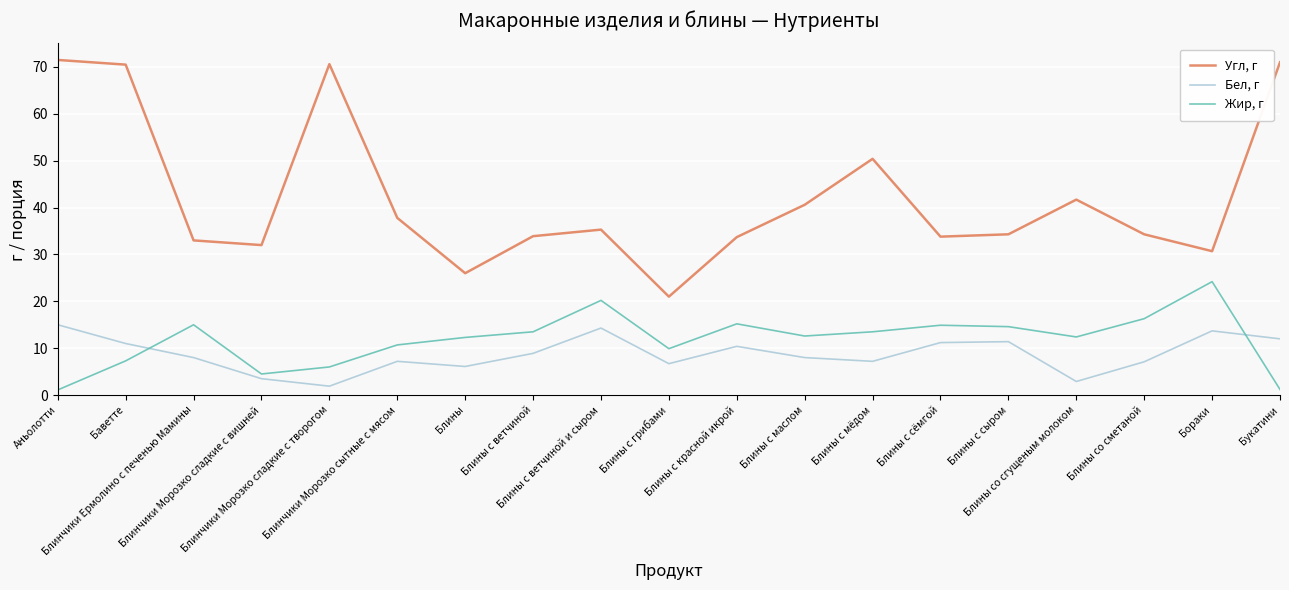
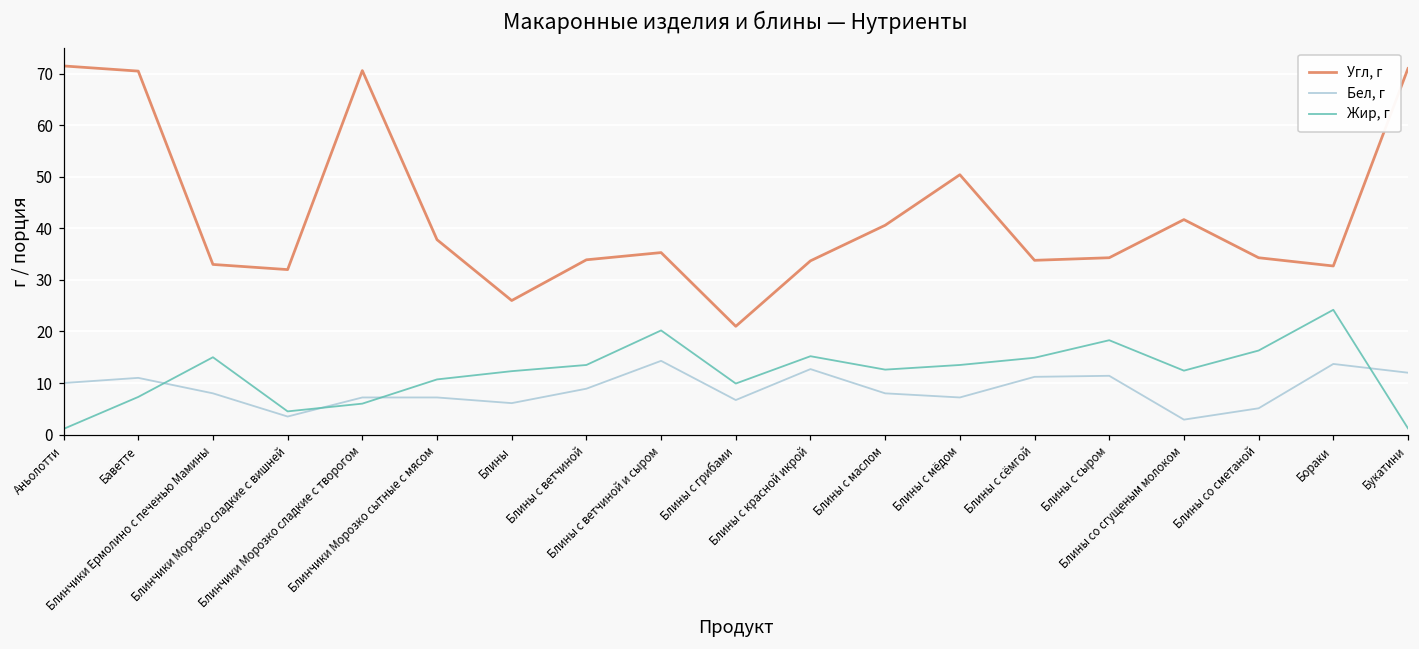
  {
    "Угл, г": {
      "Аньолотти": 72,
      "Баветте": 71,
      "Блинчики Ермолино с печенью Мамины": 33,
      "Блинчики Морозко сладкие с вишней": 32,
      "Блинчики Морозко сладкие с творогом": 71,
      "Блинчики Морозко сытные с мясом": 38,
      "Блины": 26,
      "Блины с ветчиной": 34,
      "Блины с ветчиной и сыром": 35,
      "Блины с грибами": 21,
      "Блины с красной икрой": 34,
      "Блины с маслом": 41,
      "Блины с мёдом": 50,
      "Блины с сёмгой": 34,
      "Блины с сыром": 34,
      "Блины со сгущеным молоком": 42,
      "Блины со сметаной": 34,
-     "Бораки": 31,
+     "Бораки": 33,
      "Букатини": 71
    },
    "Бел, г": {
-     "Аньолотти": 15,
+     "Аньолотти": 10,
      "Баветте": 11,
      "Блинчики Ермолино с печенью Мамины": 8,
      "Блинчики Морозко сладкие с вишней": 4,
-     "Блинчики Морозко сладкие с творогом": 2,
+     "Блинчики Морозко сладкие с творогом": 7,
      "Блинчики Морозко сытные с мясом": 7,
      "Блины": 6,
      "Блины с ветчиной": 9,
      "Блины с ветчиной и сыром": 14,
      "Блины с грибами": 7,
-     "Блины с красной икрой": 10,
+     "Блины с красной икрой": 13,
      "Блины с маслом": 8,
      "Блины с мёдом": 7,
      "Блины с сёмгой": 11,
      "Блины с сыром": 11,
      "Блины со сгущеным молоком": 3,
-     "Блины со сметаной": 7,
+     "Блины со сметаной": 5,
      "Бораки": 14,
      "Букатини": 12
    },
    "Жир, г": {
      "Аньолотти": 1,
      "Баветте": 7,
      "Блинчики Ермолино с печенью Мамины": 15,
      "Блинчики Морозко сладкие с вишней": 5,
      "Блинчики Морозко сладкие с творогом": 6,
      "Блинчики Морозко сытные с мясом": 11,
      "Блины": 12,
      "Блины с ветчиной": 14,
      "Блины с ветчиной и сыром": 20,
      "Блины с грибами": 10,
      "Блины с красной икрой": 15,
      "Блины с маслом": 13,
      "Блины с мёдом": 14,
      "Блины с сёмгой": 15,
-     "Блины с сыром": 15,
+     "Блины с сыром": 18,
      "Блины со сгущеным молоком": 12,
      "Блины со сметаной": 16,
      "Бораки": 24,
      "Букатини": 1
    }
  }
